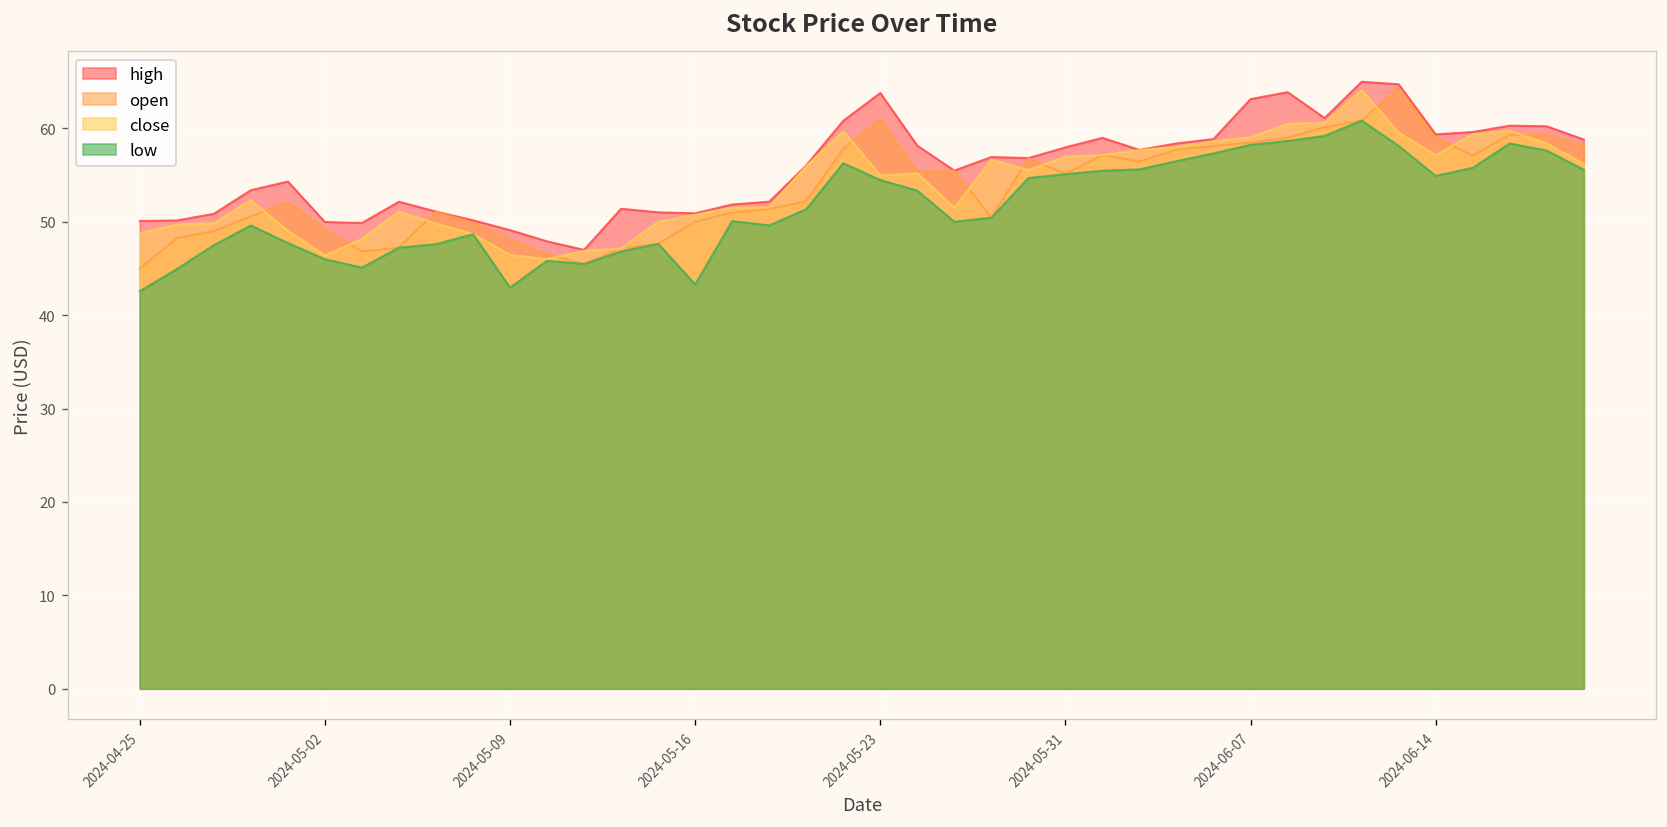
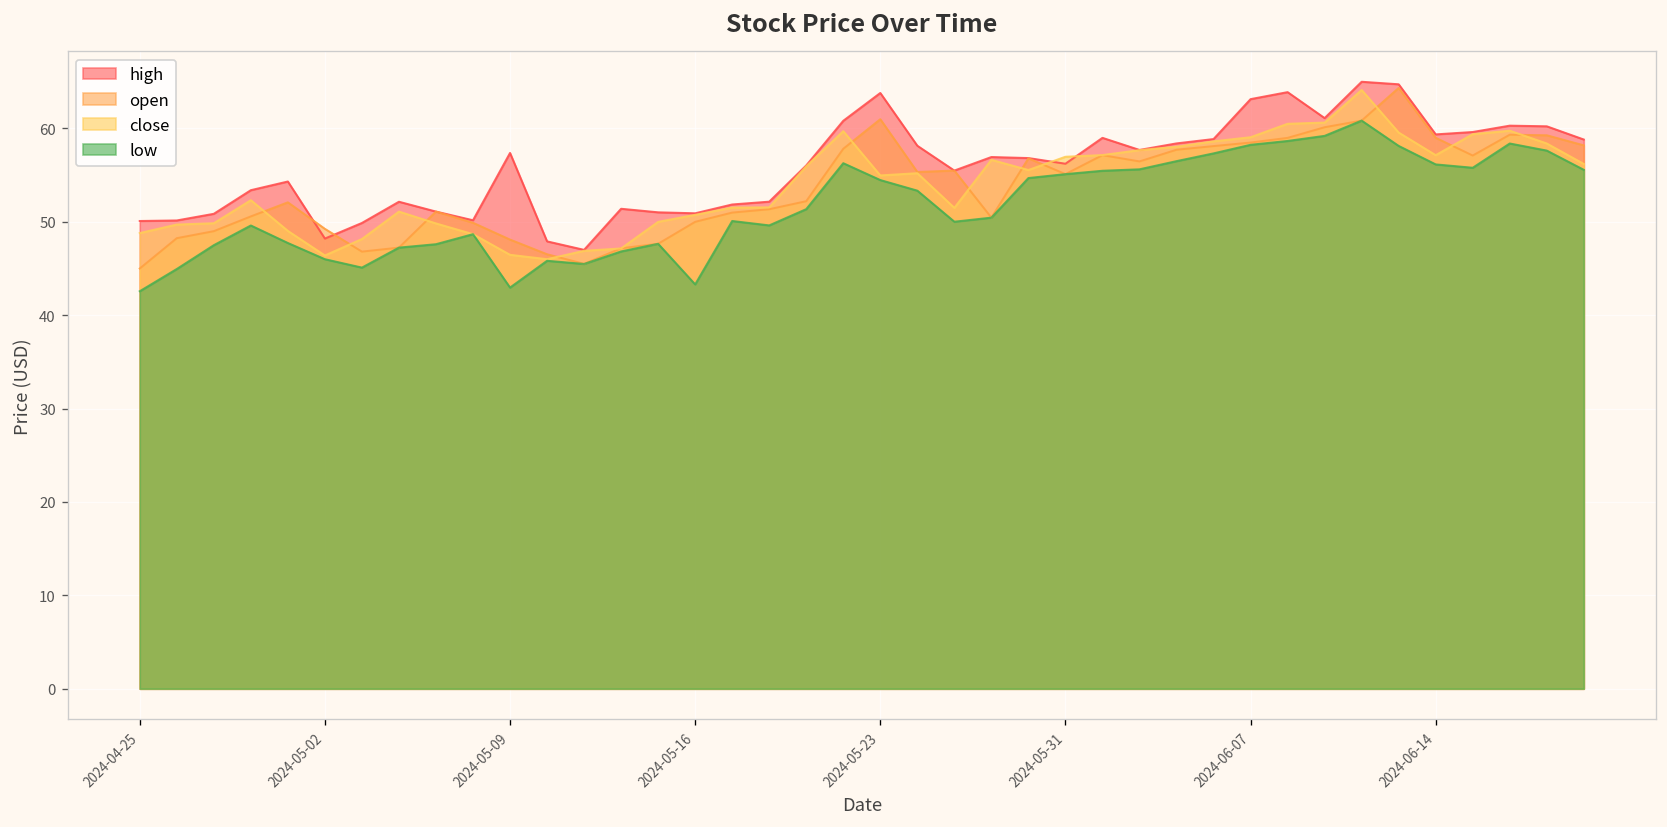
  {
    "high": {
      "2024-04-25": 50,
-     "2024-05-02": 50,
-     "2024-05-09": 49,
+     "2024-05-02": 48,
+     "2024-05-09": 57,
      "2024-05-23": 64,
-     "2024-05-31": 58,
+     "2024-05-31": 56,
      "2024-06-07": 63,
      "2024-06-14": 59
    },
    "low": {
      "2024-04-25": 43,
      "2024-05-02": 46,
      "2024-05-09": 43,
      "2024-05-16": 43,
      "2024-05-23": 54,
-     "2024-06-14": 55
+     "2024-06-14": 56
    }
  }
